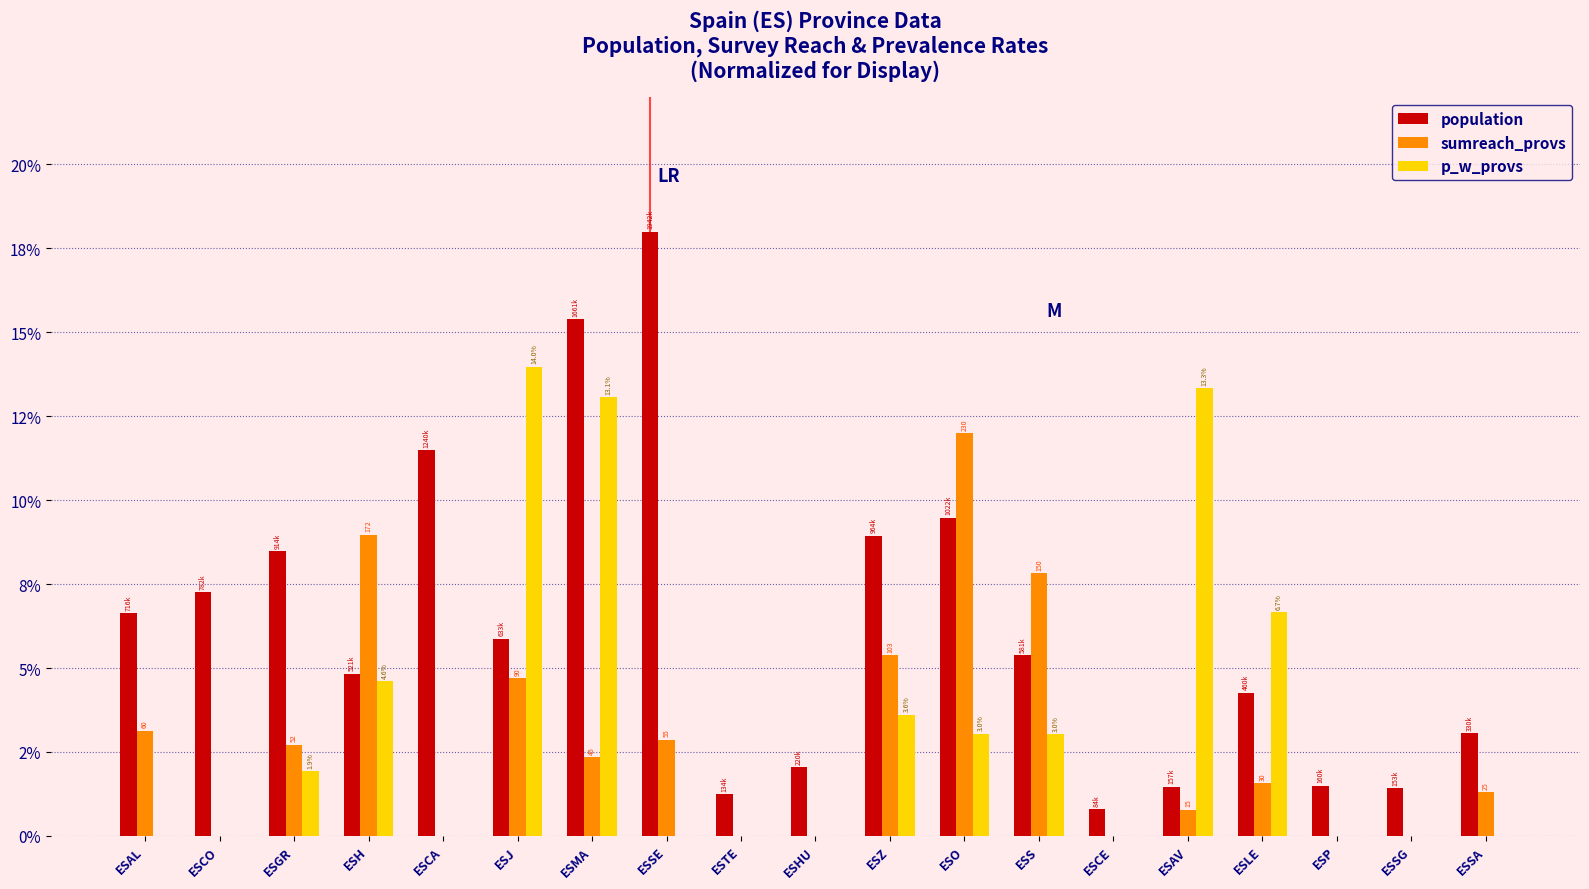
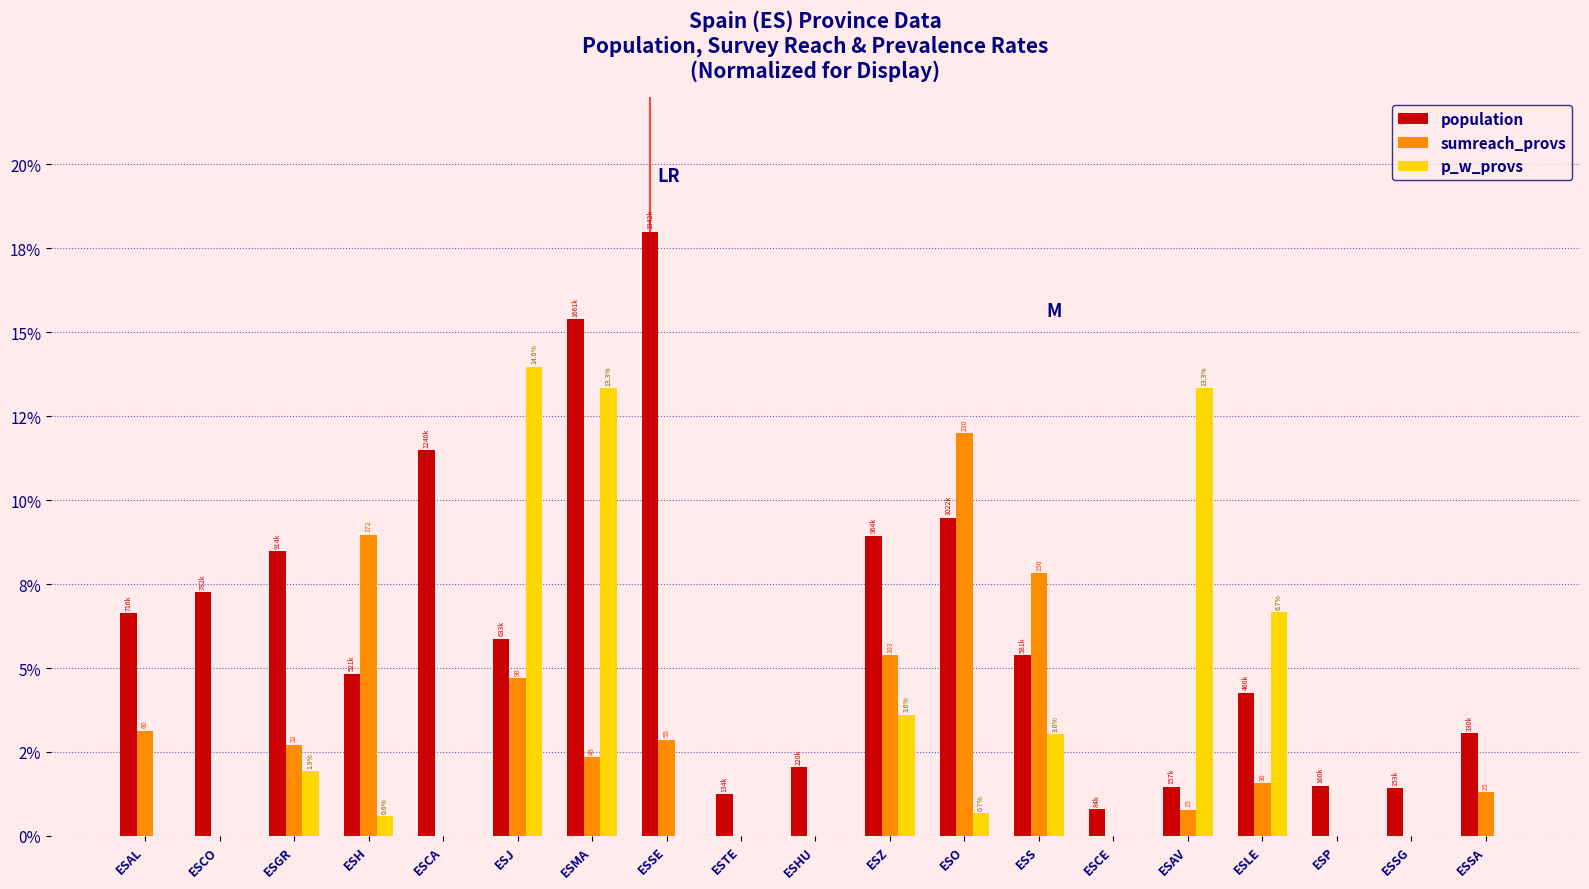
  {
    "p_w_provs": {
      "ESGR": "1.9%",
-     "ESH": "4.6%",
+     "ESH": "0.6%",
      "ESJ": "14.0%",
-     "ESMA": "13.1%",
+     "ESMA": "13.3%",
      "ESZ": "3.6%",
-     "ESO": "3.0%",
+     "ESO": "0.7%",
      "ESS": "3.0%",
      "ESAV": "13.3%",
      "ESLE": "6.7%"
    }
  }
